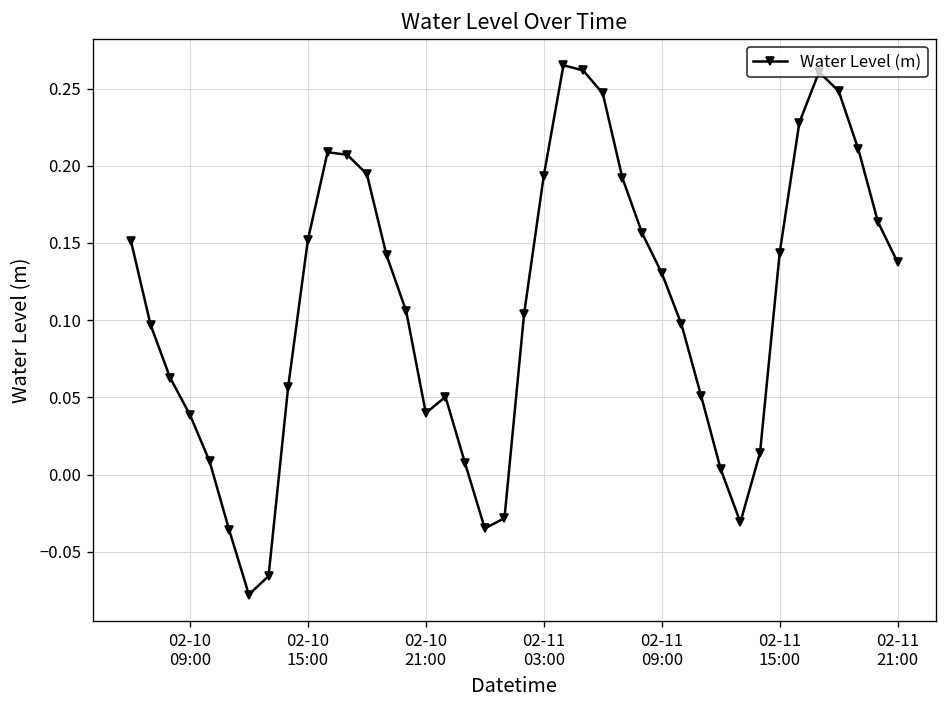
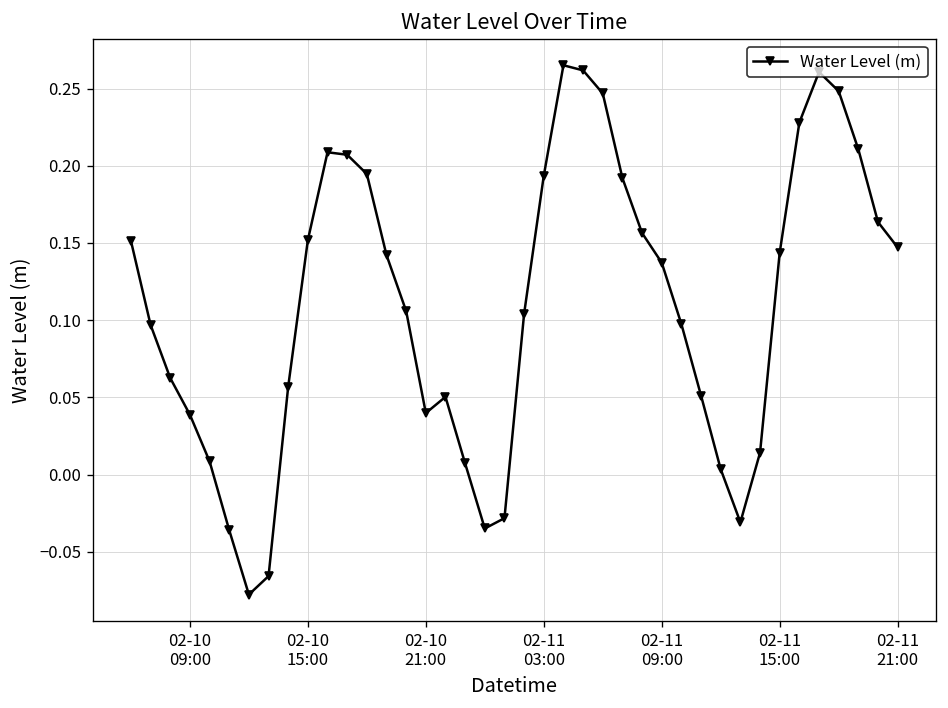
  {
    "02-10 09:00": 0.039,
    "02-10 15:00": 0.152,
    "02-10 21:00": 0.040,
    "02-11 03:00": 0.194,
-   "02-11 09:00": 0.131,
+   "02-11 09:00": 0.137,
    "02-11 15:00": 0.144,
-   "02-11 21:00": 0.137
+   "02-11 21:00": 0.147
  }
